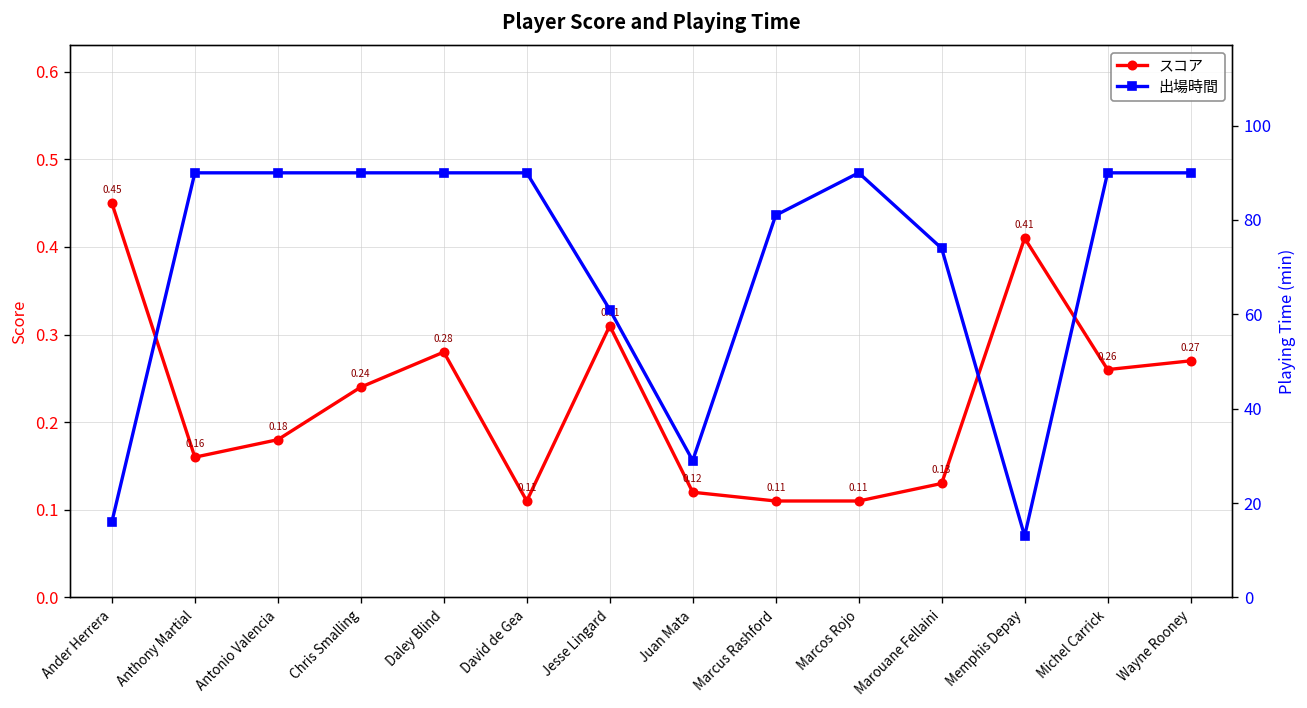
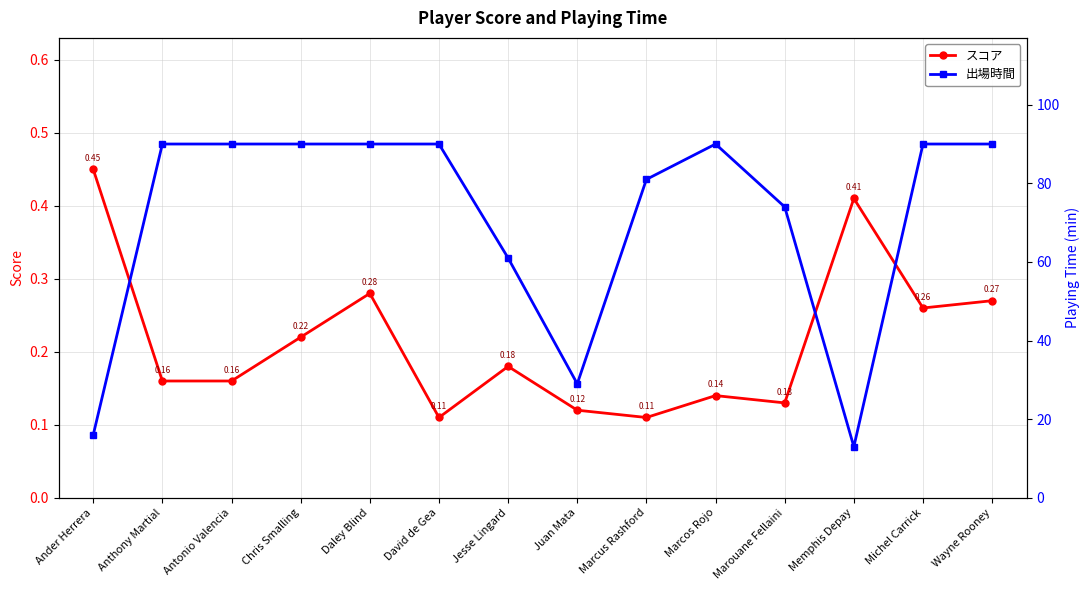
  {
    "スコア": {
      "Ander Herrera": 0.45,
      "Anthony Martial": 0.16,
-     "Antonio Valencia": 0.18,
-     "Chris Smalling": 0.24,
+     "Antonio Valencia": 0.16,
+     "Chris Smalling": 0.22,
      "Daley Blind": 0.28,
      "David de Gea": 0.11,
-     "Jesse Lingard": 0.31,
+     "Jesse Lingard": 0.18,
      "Juan Mata": 0.12,
      "Marcus Rashford": 0.11,
-     "Marcos Rojo": 0.11,
+     "Marcos Rojo": 0.14,
      "Marouane Fellaini": 0.13,
      "Memphis Depay": 0.41,
      "Michel Carrick": 0.26,
      "Wayne Rooney": 0.27
    }
  }
